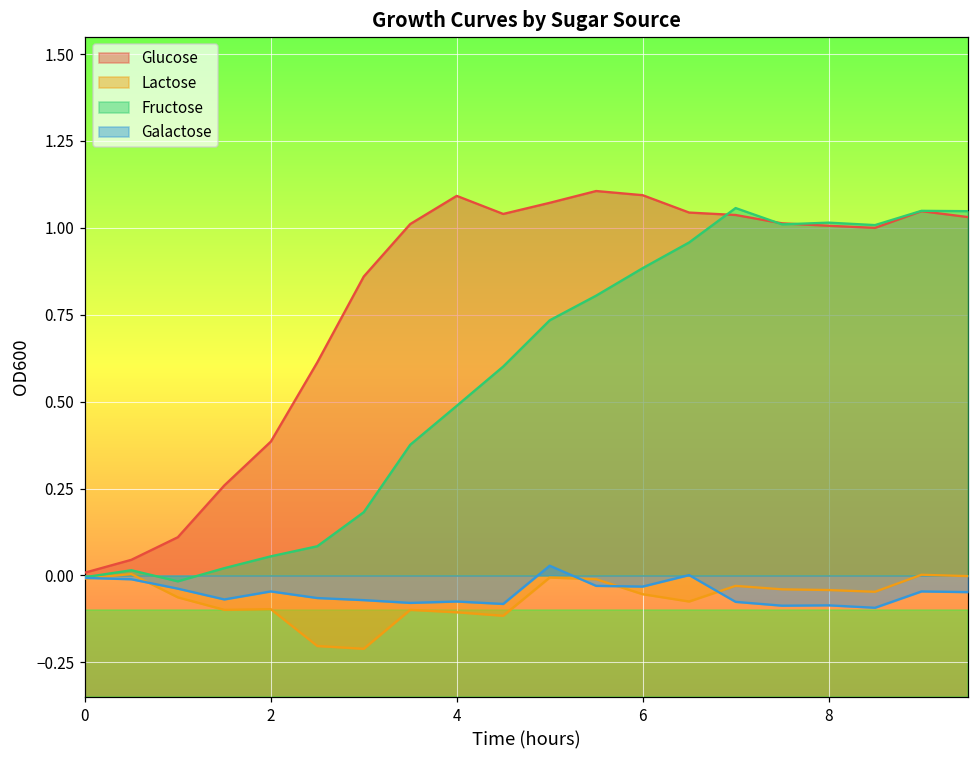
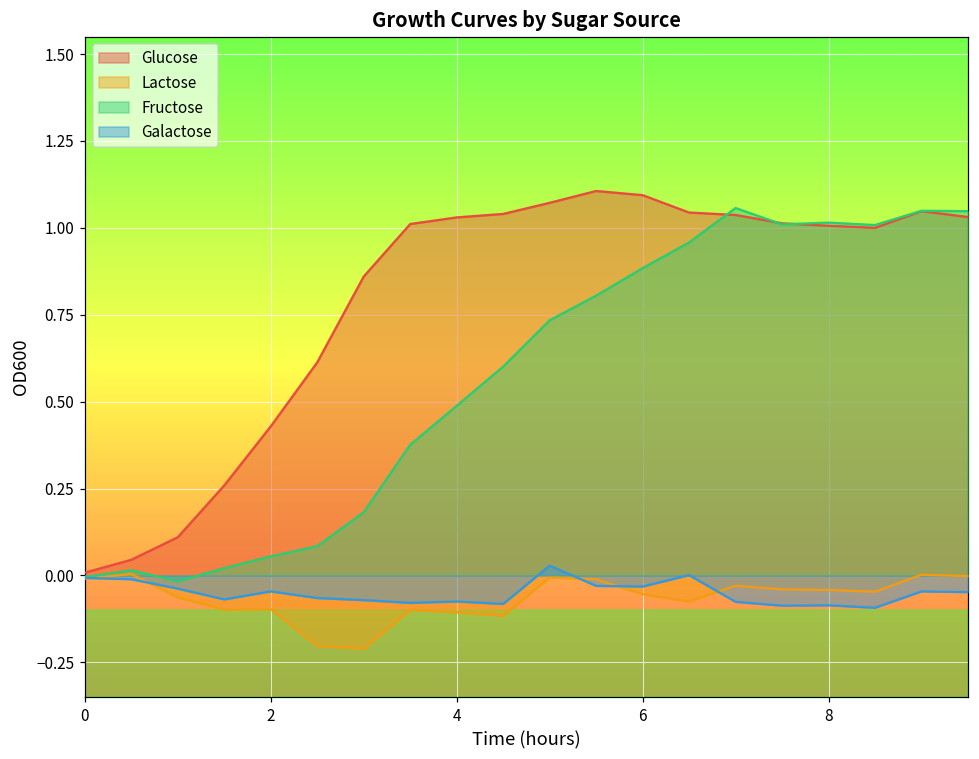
  {
    "Glucose": {
-     "2": 0.39,
-     "4": 1.09,
+     "2": 0.43,
+     "4": 1.03,
      "6": 1.09,
      "8": 1.01
    }
  }
